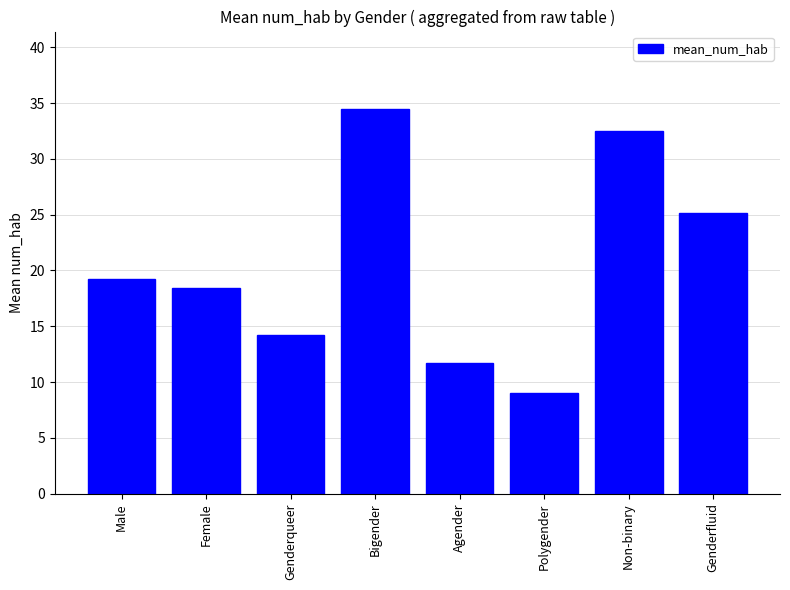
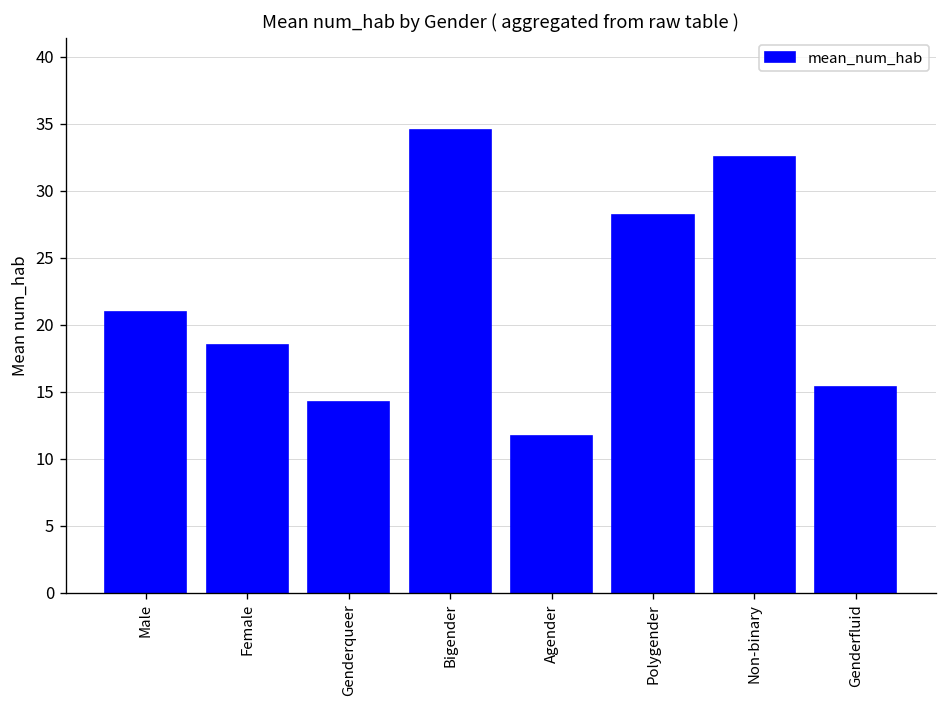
  {
-   "Male": 19.2,
+   "Male": 21.0,
    "Female": 18.5,
    "Genderqueer": 14.3,
    "Bigender": 34.5,
    "Agender": 11.7,
-   "Polygender": 9.0,
+   "Polygender": 28.2,
    "Non-binary": 32.5,
-   "Genderfluid": 25.1
+   "Genderfluid": 15.3
  }
